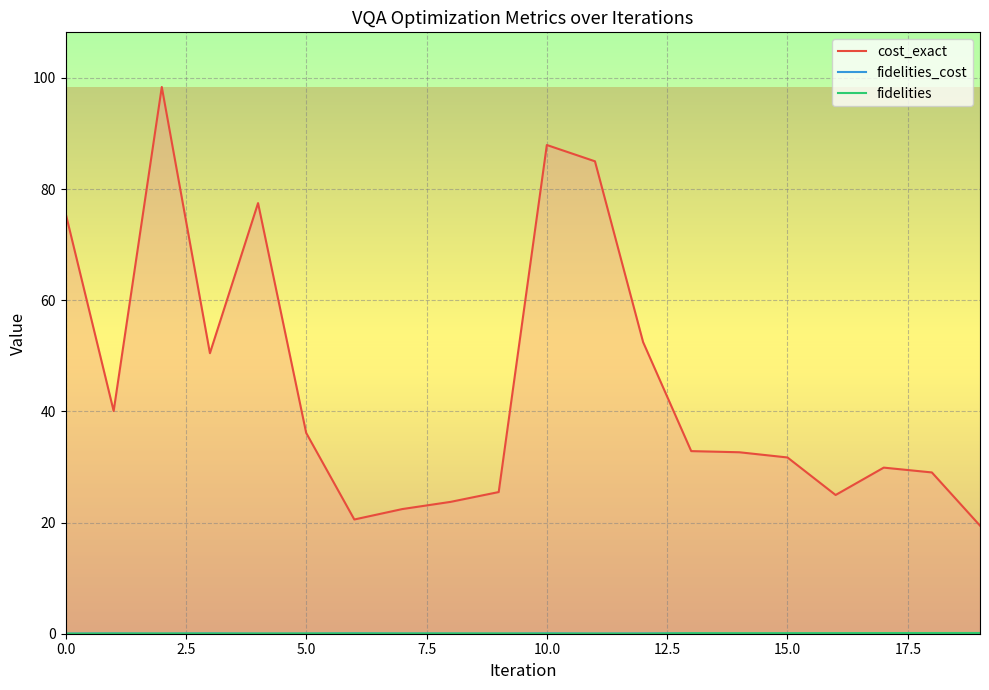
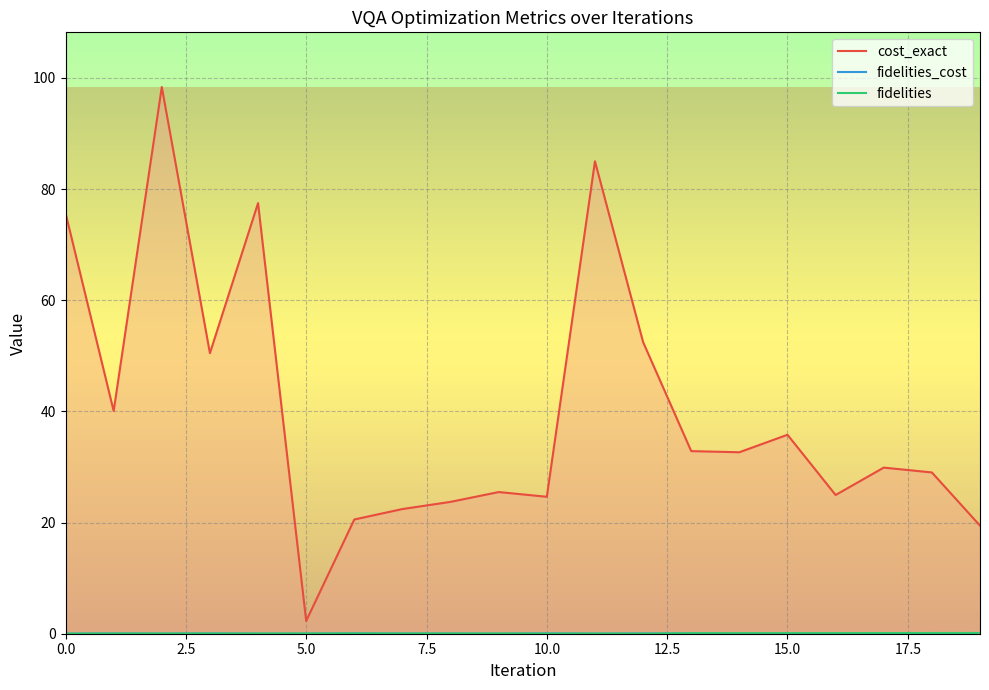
  {
    "cost_exact": {
      "0.0": 76,
-     "5.0": 36,
-     "10.0": 88,
-     "15.0": 32
+     "5.0": 2,
+     "10.0": 25,
+     "15.0": 36
    }
  }
